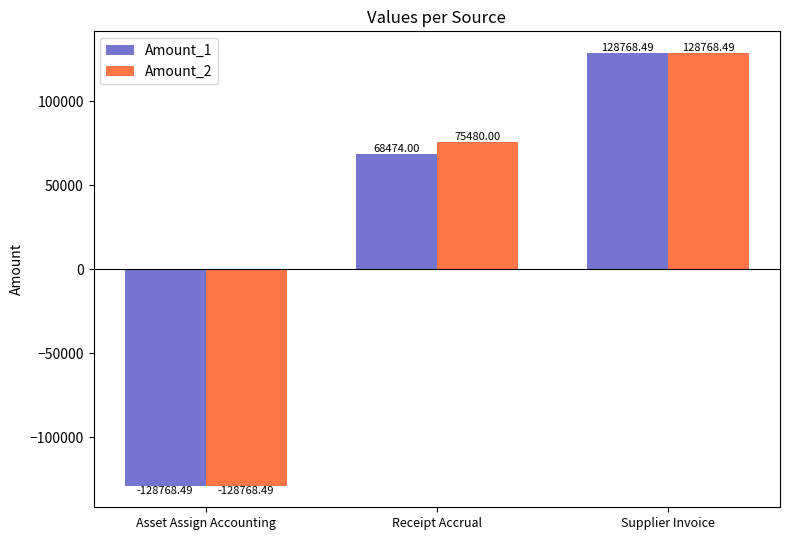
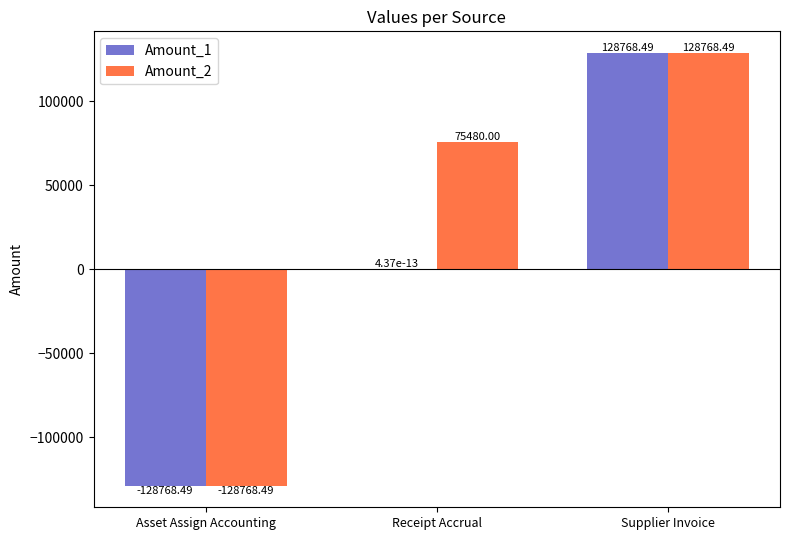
  {
    "Amount_1": {
      "Asset Assign Accounting": "-128768.49",
-     "Receipt Accrual": "68474.00",
+     "Receipt Accrual": "4.37e-13",
      "Supplier Invoice": "128768.49"
    },
    "Amount_2": {
      "Asset Assign Accounting": "-128768.49",
      "Receipt Accrual": "75480.00",
      "Supplier Invoice": "128768.49"
    }
  }
